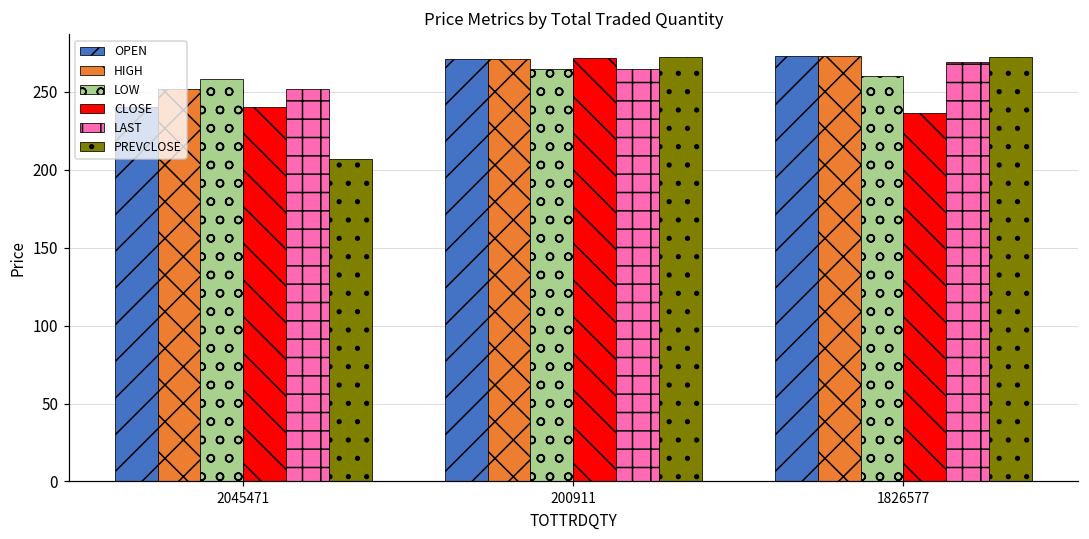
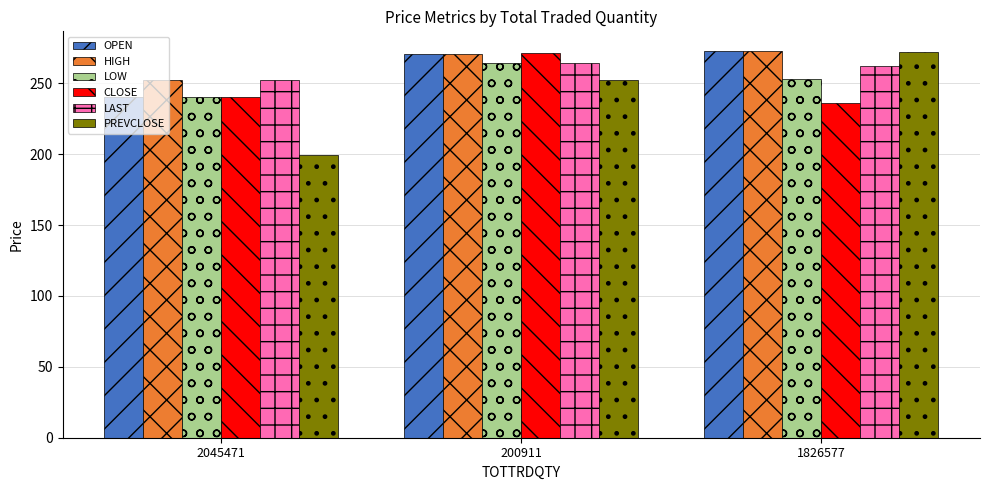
  {
    "OPEN": {
      "200911": 271,
      "1826577": 273
    },
    "HIGH": {
      "200911": 271,
      "1826577": 273
    },
    "LOW": {
-     "2045471": 258,
+     "2045471": 240,
      "200911": 265,
-     "1826577": 260
+     "1826577": 253
    },
    "CLOSE": {
      "2045471": 240,
      "200911": 271,
      "1826577": 236
    },
    "LAST": {
      "2045471": 252,
      "200911": 265,
-     "1826577": 269
+     "1826577": 262
    },
    "PREVCLOSE": {
-     "2045471": 207,
-     "200911": 272,
+     "2045471": 199,
+     "200911": 252,
      "1826577": 272
    }
  }
